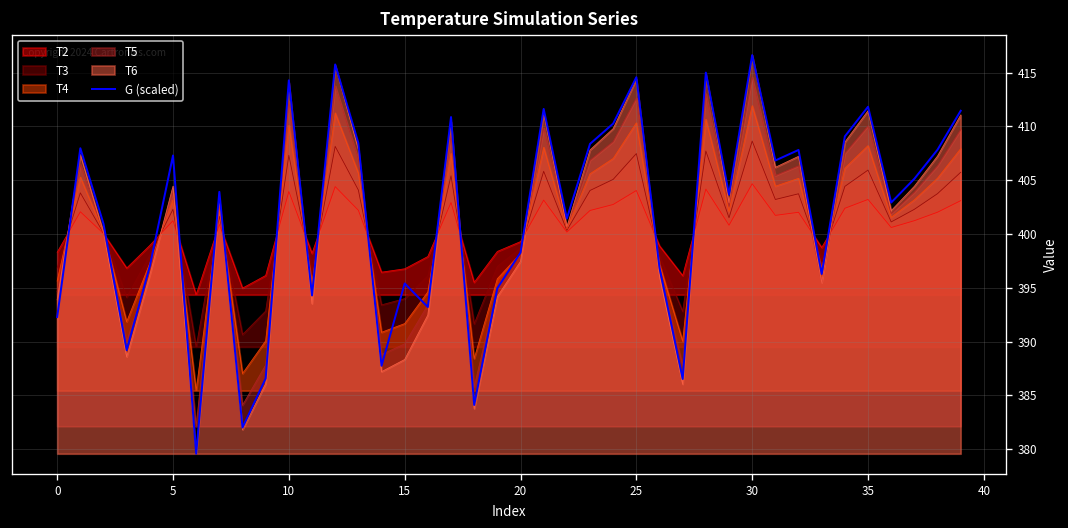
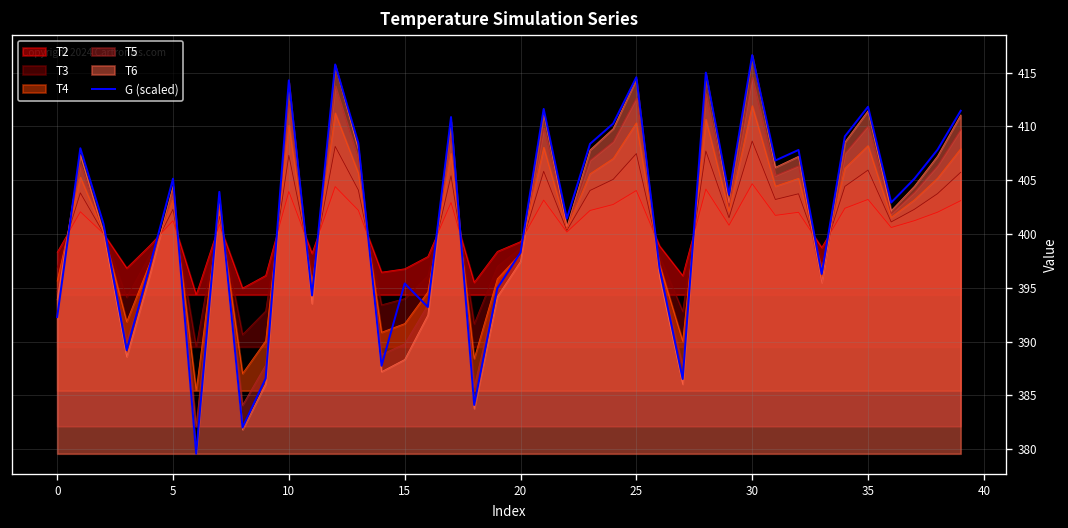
  {
    "G (scaled)": {
      "0": 392,
-     "5": 407,
+     "5": 405,
      "15": 395,
      "35": 412
    }
  }
